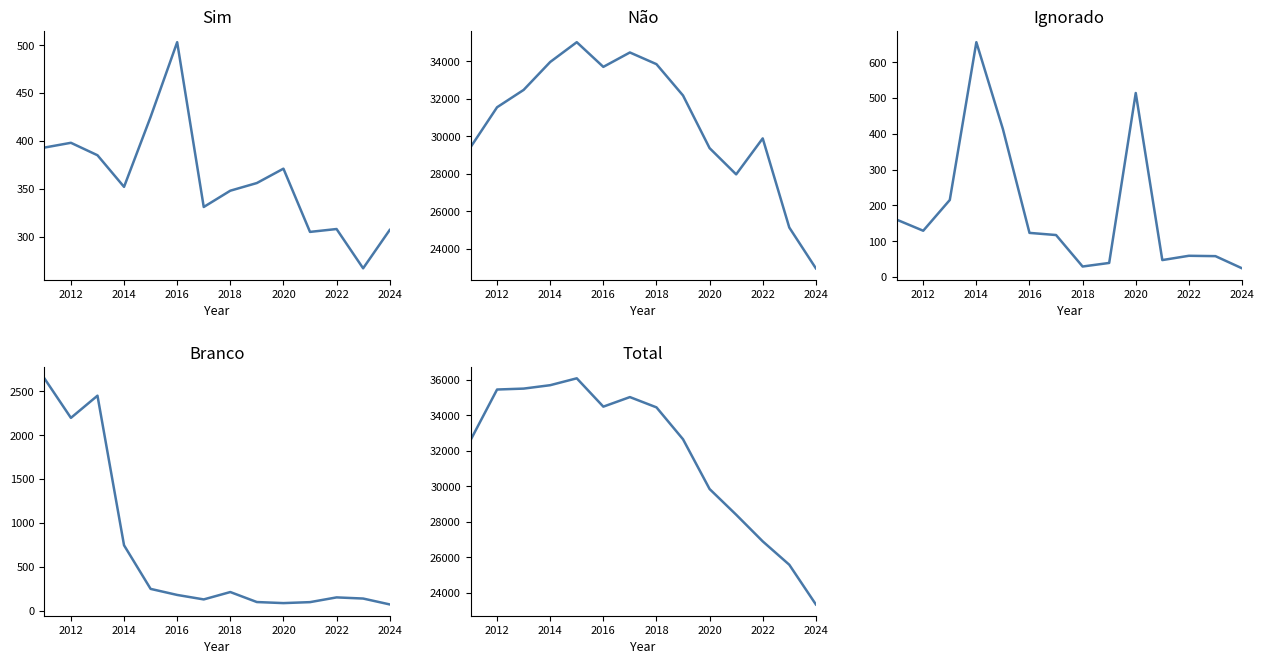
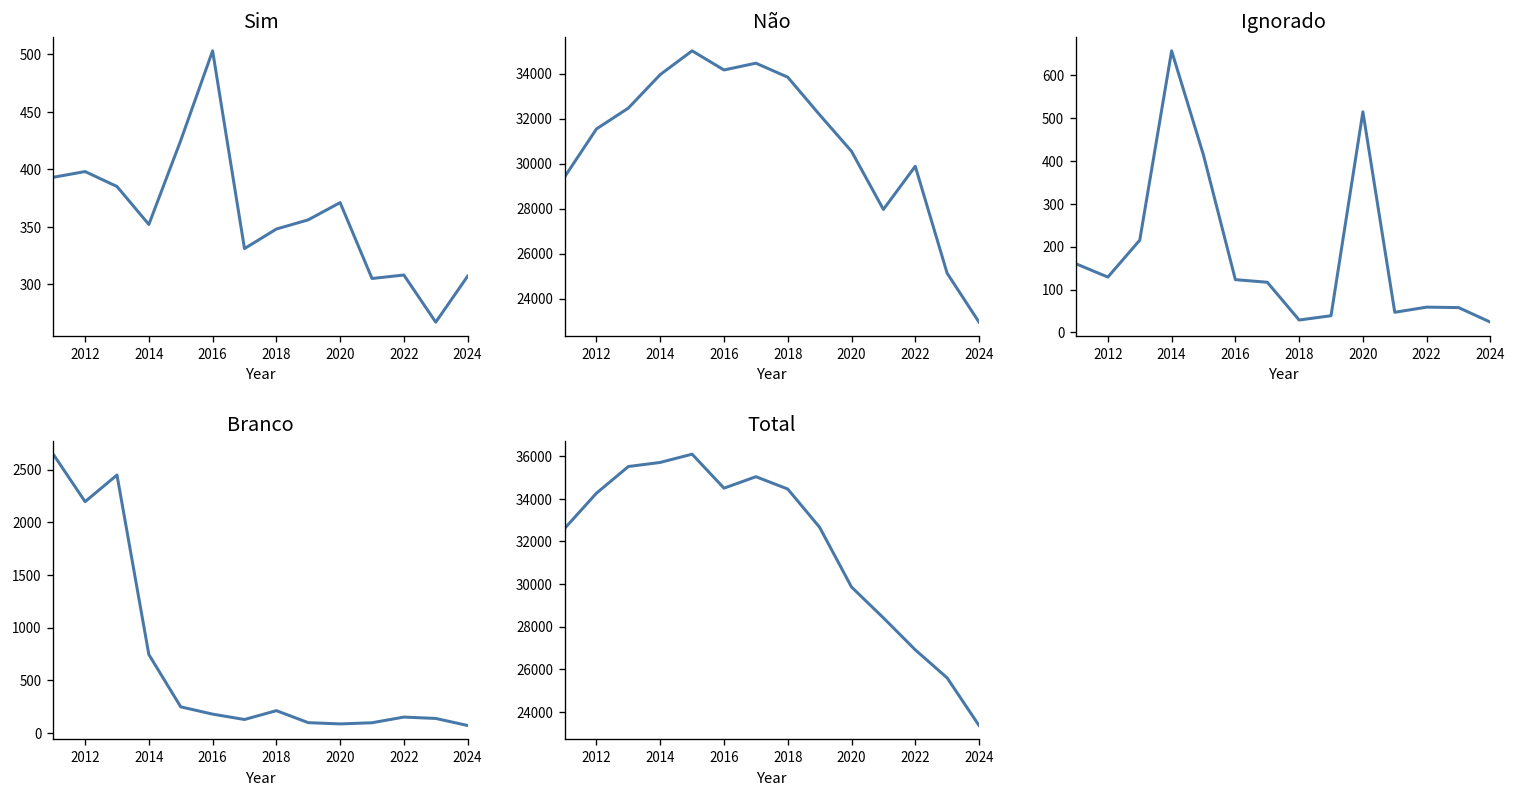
  {
    "Sim": {
      "2012": 400,
      "2014": 350,
      "2016": 500,
      "2018": 350,
      "2020": 370,
      "2022": 310,
      "2024": 310
    },
    "Não": {
      "2012": 31500,
      "2014": 34000,
-     "2016": 33700,
+     "2016": 34200,
      "2018": 33800,
-     "2020": 29400,
+     "2020": 30500,
      "2022": 29900,
      "2024": 23000
    },
    "Ignorado": {
      "2012": 130,
      "2014": 660,
      "2016": 120,
      "2018": 30,
      "2020": 510,
      "2022": 60,
      "2024": 20
    },
    "Branco": {
      "2012": 2200,
      "2014": 700,
      "2016": 200,
      "2018": 200,
      "2020": 100,
      "2022": 200,
      "2024": 100
    },
    "Total": {
-     "2012": 35500,
+     "2012": 34300,
      "2014": 35700,
      "2016": 34500,
      "2018": 34500,
      "2020": 29900,
      "2022": 26900,
      "2024": 23400
    }
  }
